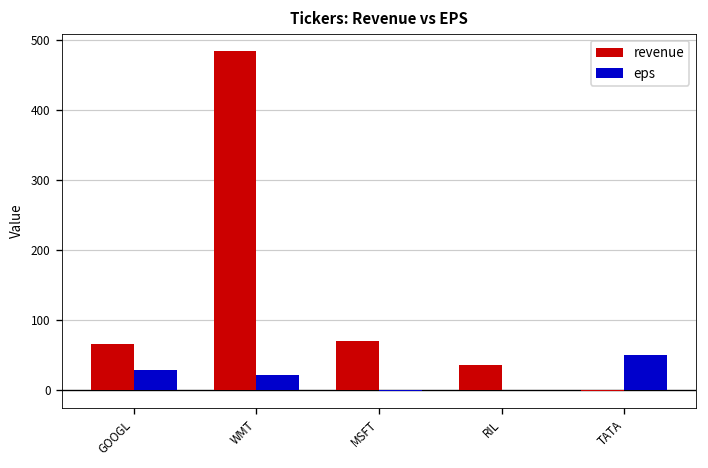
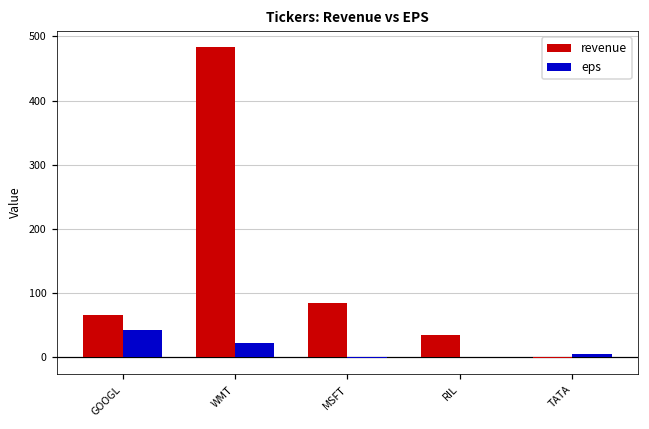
  {
    "revenue": {
      "GOOGL": 70,
      "WMT": 480,
-     "MSFT": 70,
+     "MSFT": 90,
      "RIL": 40
    },
    "eps": {
-     "GOOGL": 30,
+     "GOOGL": 40,
      "WMT": 20,
      "RIL": 0,
-     "TATA": 50
+     "TATA": 10
    }
  }
